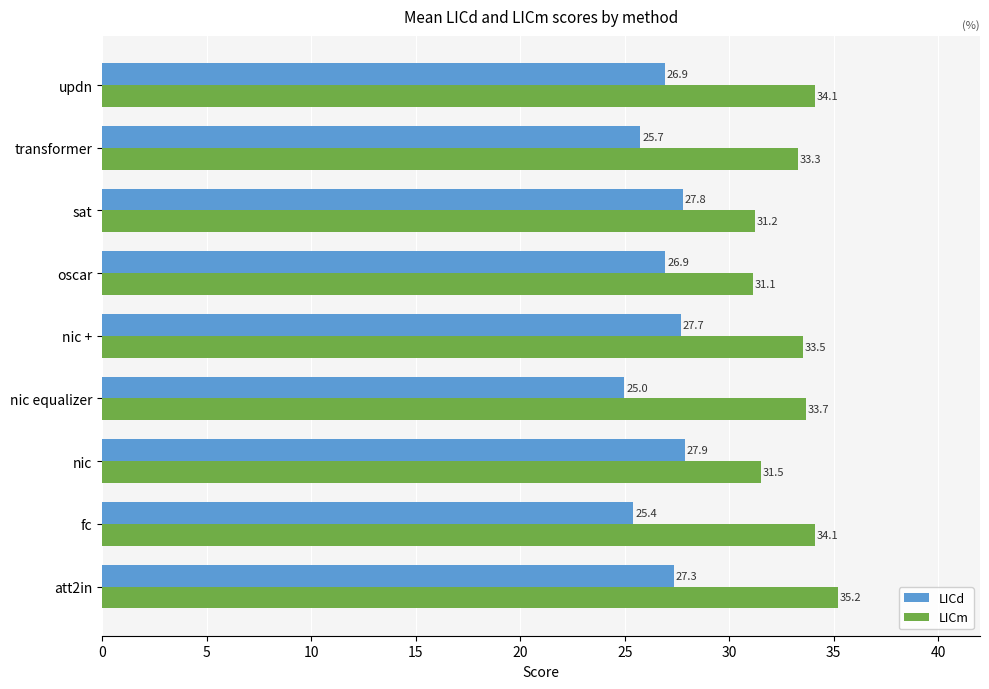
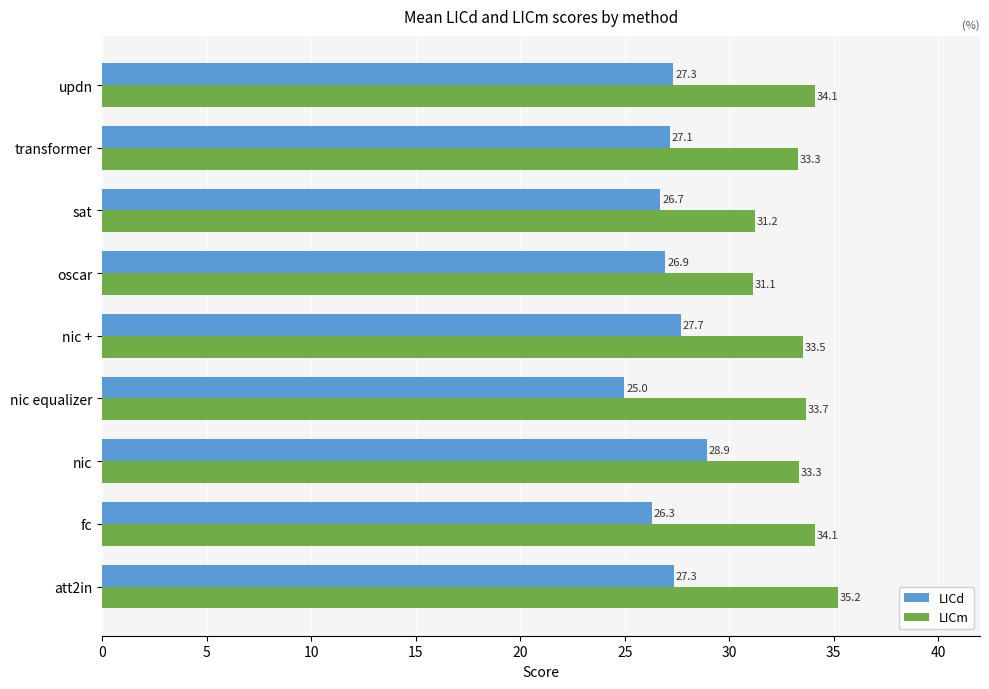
  {
    "LICd": {
-     "updn": 26.9,
-     "transformer": 25.7,
-     "sat": 27.8,
+     "updn": 27.3,
+     "transformer": 27.1,
+     "sat": 26.7,
      "oscar": 26.9,
      "nic +": 27.7,
      "nic equalizer": 25.0,
-     "nic": 27.9,
-     "fc": 25.4,
+     "nic": 28.9,
+     "fc": 26.3,
      "att2in": 27.3
    },
    "LICm": {
      "updn": 34.1,
      "transformer": 33.3,
      "sat": 31.2,
      "oscar": 31.1,
      "nic +": 33.5,
      "nic equalizer": 33.7,
-     "nic": 31.5,
+     "nic": 33.3,
      "fc": 34.1,
      "att2in": 35.2
    }
  }
